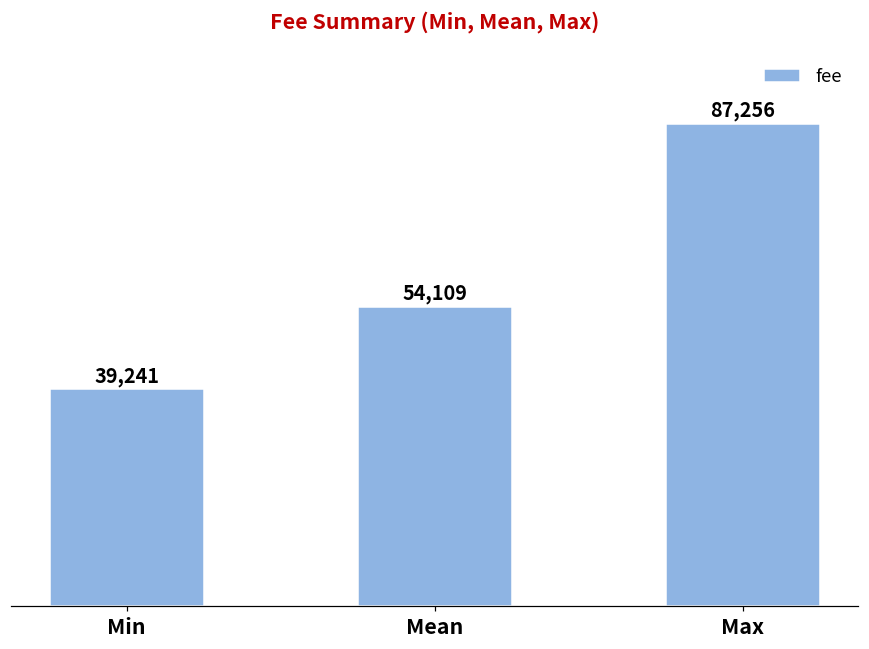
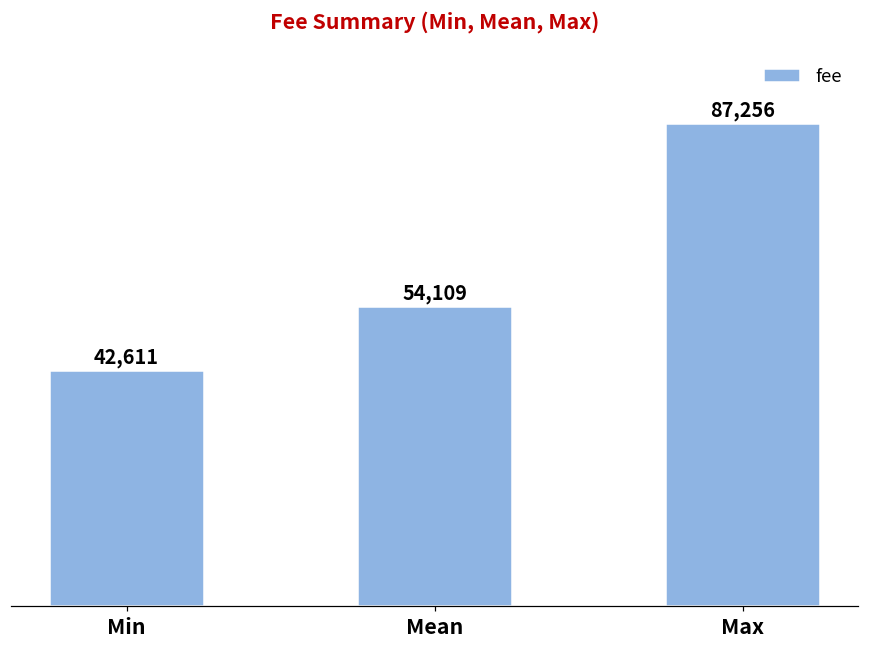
  {
-   "Min": "39,241",
+   "Min": "42,611",
    "Mean": "54,109",
    "Max": "87,256"
  }
